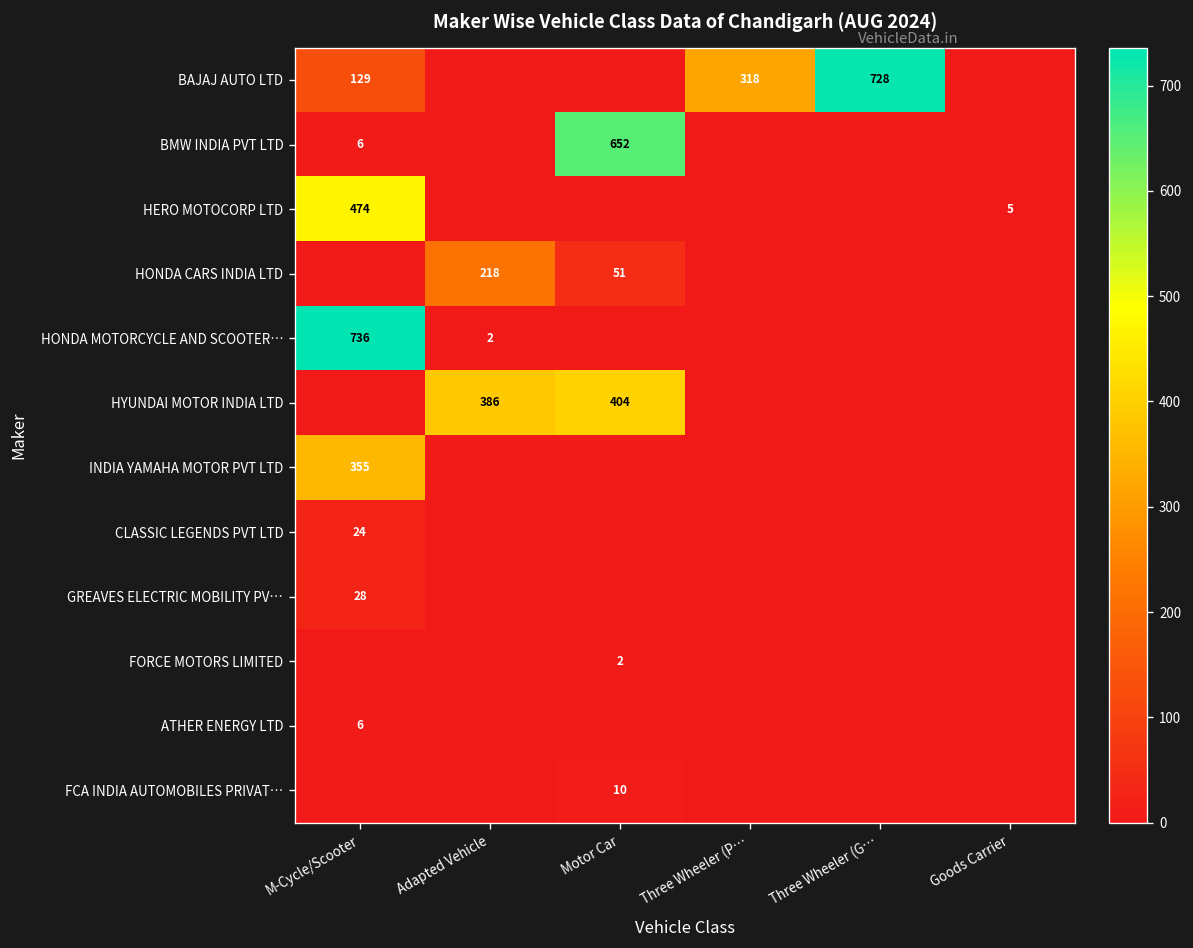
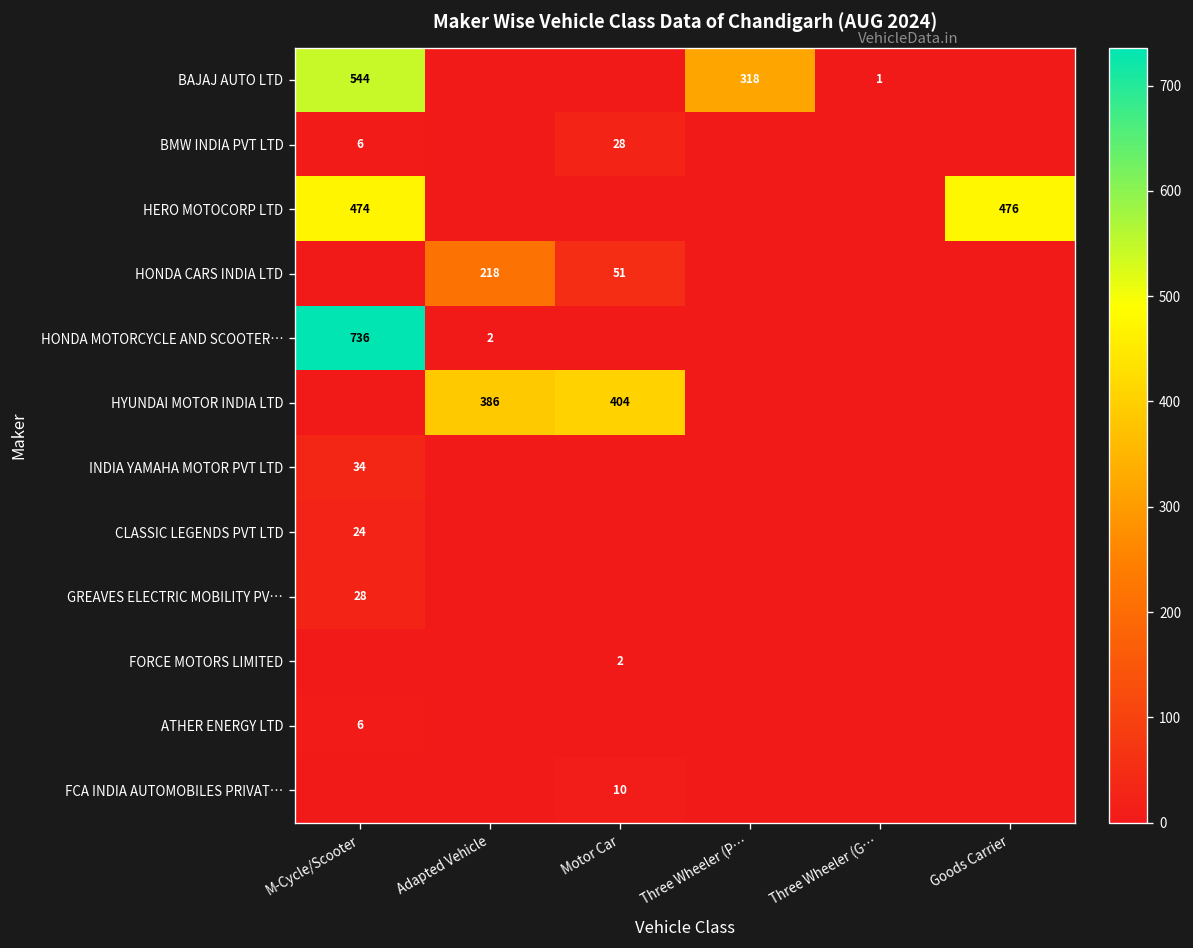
  {
    "BAJAJ AUTO LTD": {
-     "M-Cycle/Scooter": 129,
+     "M-Cycle/Scooter": 544,
      "Three Wheeler (P…": 318,
-     "Three Wheeler (G…": 728
+     "Three Wheeler (G…": 1
    },
    "BMW INDIA PVT LTD": {
      "M-Cycle/Scooter": 6,
-     "Motor Car": 652
+     "Motor Car": 28
    },
    "HERO MOTOCORP LTD": {
      "M-Cycle/Scooter": 474,
-     "Goods Carrier": 5
+     "Goods Carrier": 476
    },
    "HONDA CARS INDIA LTD": {
      "Adapted Vehicle": 218,
      "Motor Car": 51
    },
    "HONDA MOTORCYCLE AND SCOOTER…": {
      "M-Cycle/Scooter": 736,
      "Adapted Vehicle": 2
    },
    "HYUNDAI MOTOR INDIA LTD": {
      "Adapted Vehicle": 386,
      "Motor Car": 404
    },
    "INDIA YAMAHA MOTOR PVT LTD": {
-     "M-Cycle/Scooter": 355
+     "M-Cycle/Scooter": 34
    },
    "CLASSIC LEGENDS PVT LTD": {
      "M-Cycle/Scooter": 24
    },
    "GREAVES ELECTRIC MOBILITY PV…": {
      "M-Cycle/Scooter": 28
    },
    "FORCE MOTORS LIMITED": {
      "Motor Car": 2
    },
    "ATHER ENERGY LTD": {
      "M-Cycle/Scooter": 6
    },
    "FCA INDIA AUTOMOBILES PRIVAT…": {
      "Motor Car": 10
    }
  }
